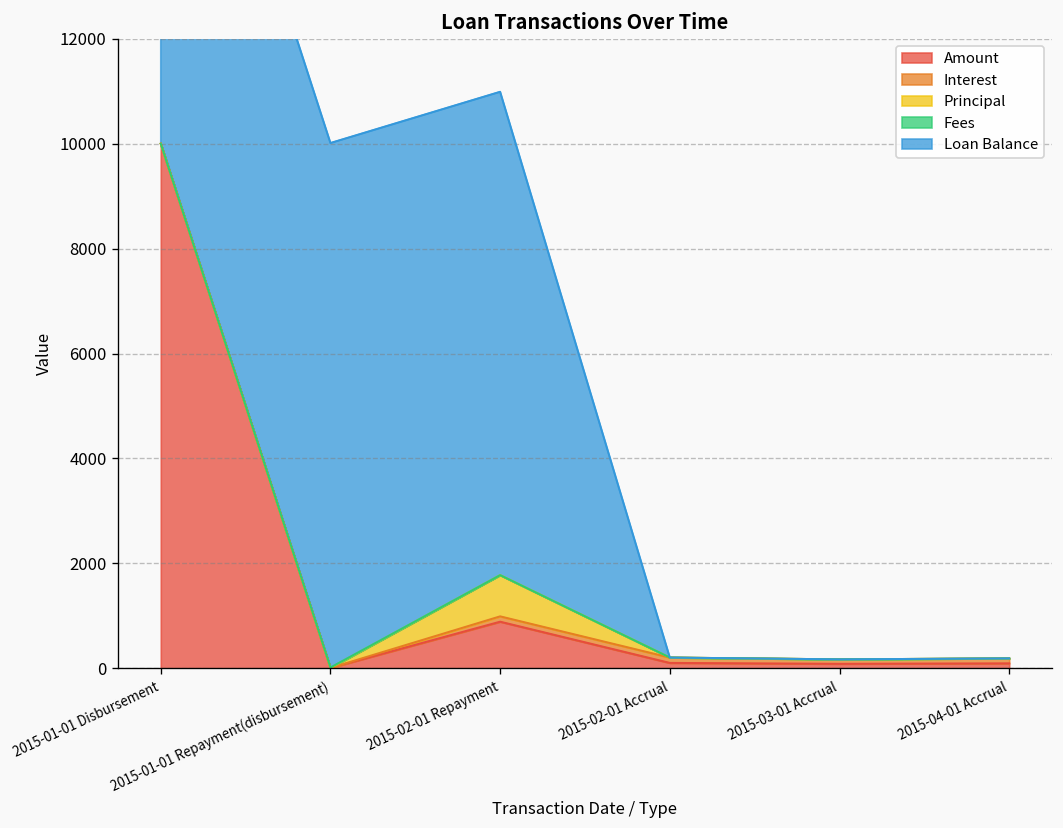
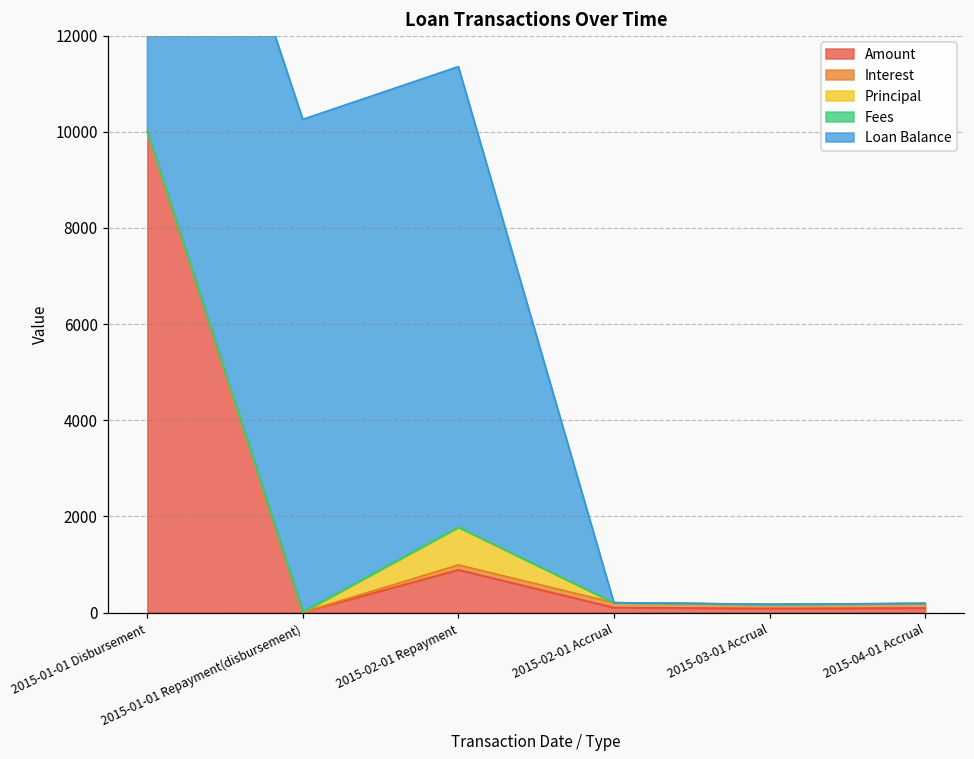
  {
    "Loan Balance": {
-     "2015-01-01 Repayment(disbursement)": 10000,
-     "2015-02-01 Repayment": 9200
+     "2015-01-01 Repayment(disbursement)": 10200,
+     "2015-02-01 Repayment": 9600
    }
  }
